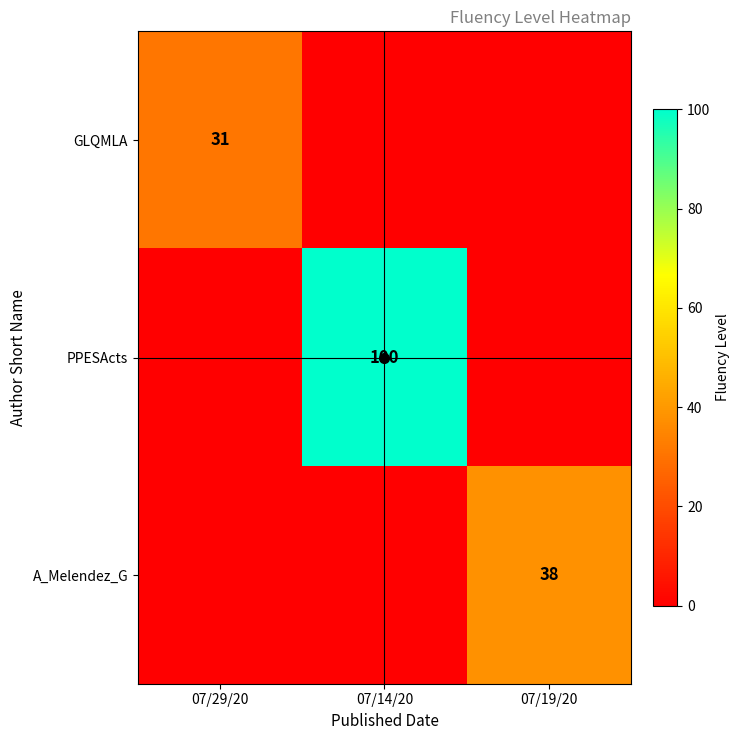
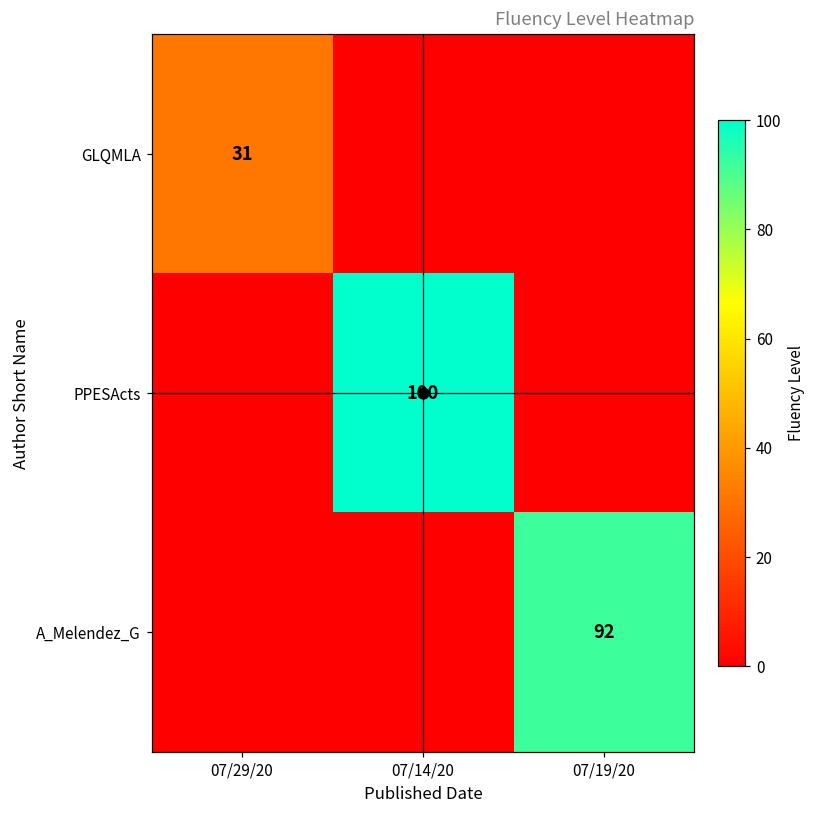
  {
    "GLQMLA": {
      "07/29/20": 31
    },
    "A_Melendez_G": {
-     "07/19/20": 38
+     "07/19/20": 92
    }
  }
